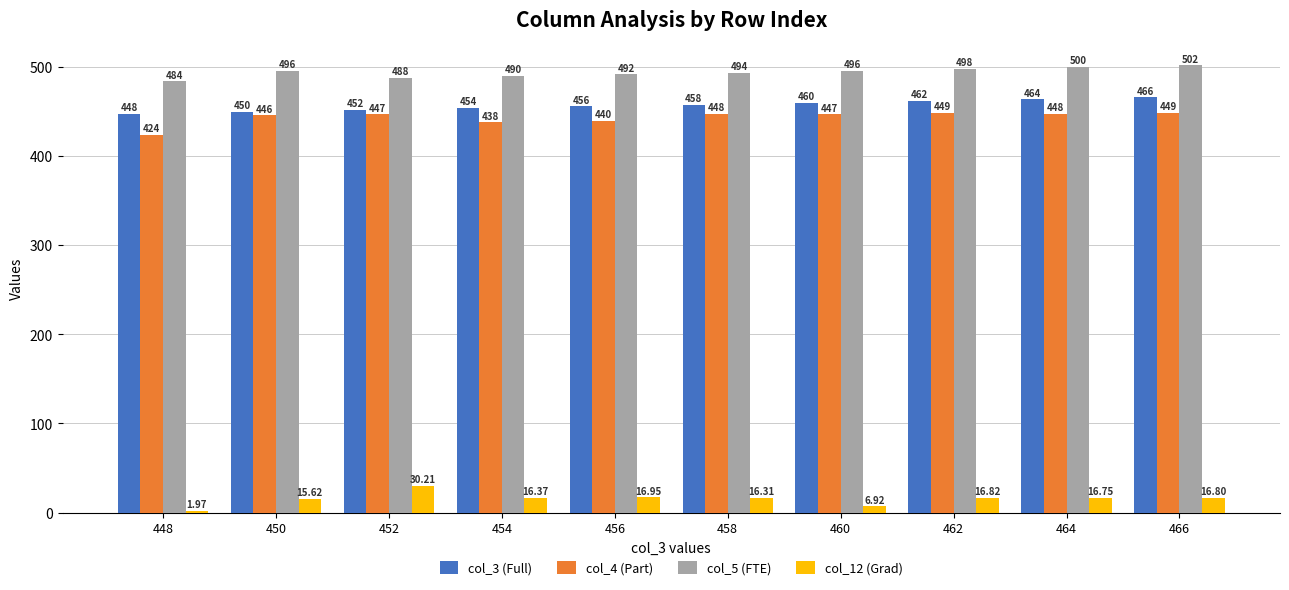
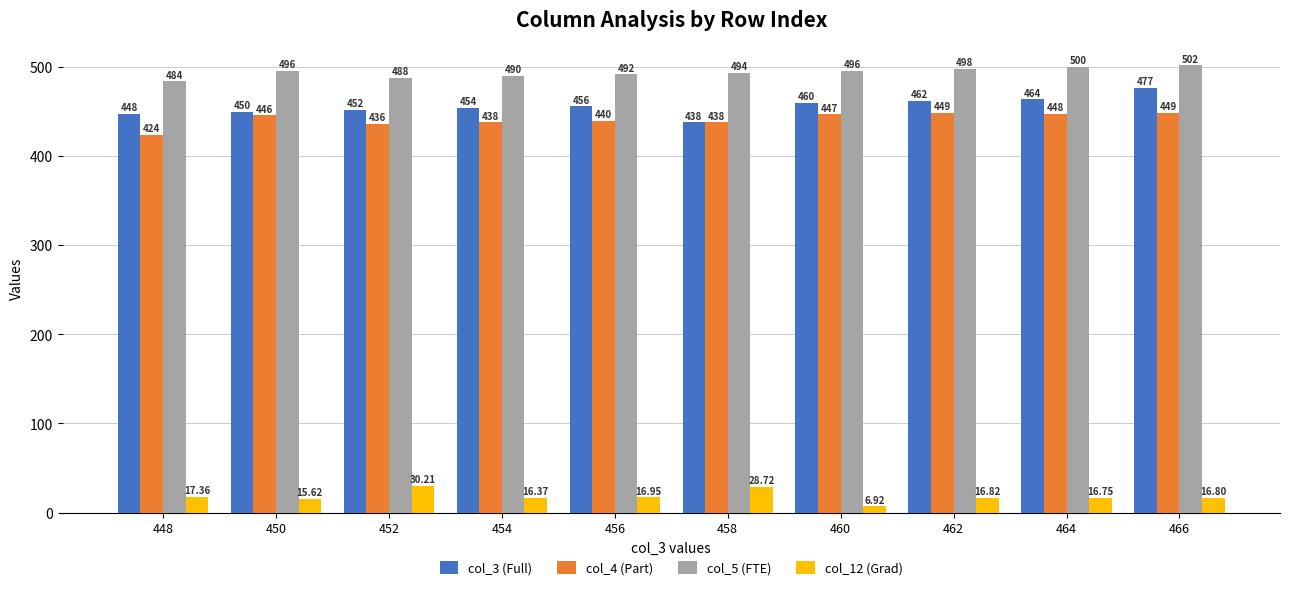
  {
    "col_3 (Full)": {
      "448": 448,
      "450": 450,
      "452": 452,
      "454": 454,
      "456": 456,
-     "458": 458,
+     "458": 438,
      "460": 460,
      "462": 462,
      "464": 464,
-     "466": 466
+     "466": 477
    },
    "col_4 (Part)": {
      "448": 424,
      "450": 446,
-     "452": 447,
+     "452": 436,
      "454": 438,
      "456": 440,
-     "458": 448,
+     "458": 438,
      "460": 447,
      "462": 449,
      "464": 448,
      "466": 449
    },
    "col_5 (FTE)": {
      "448": 484,
      "450": 496,
      "452": 488,
      "454": 490,
      "456": 492,
      "458": 494,
      "460": 496,
      "462": 498,
      "464": 500,
      "466": 502
    },
    "col_12 (Grad)": {
-     "448": 1.97,
+     "448": 17.36,
      "450": 15.62,
      "452": 30.21,
      "454": 16.37,
      "456": 16.95,
-     "458": 16.31,
+     "458": 28.72,
      "460": 6.92,
      "462": 16.82,
      "464": 16.75,
      "466": 16.80
    }
  }
